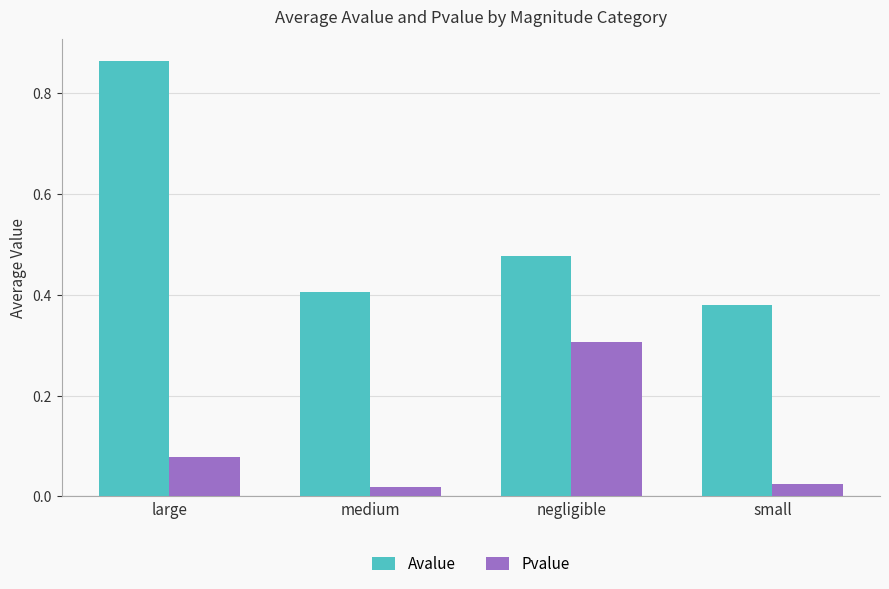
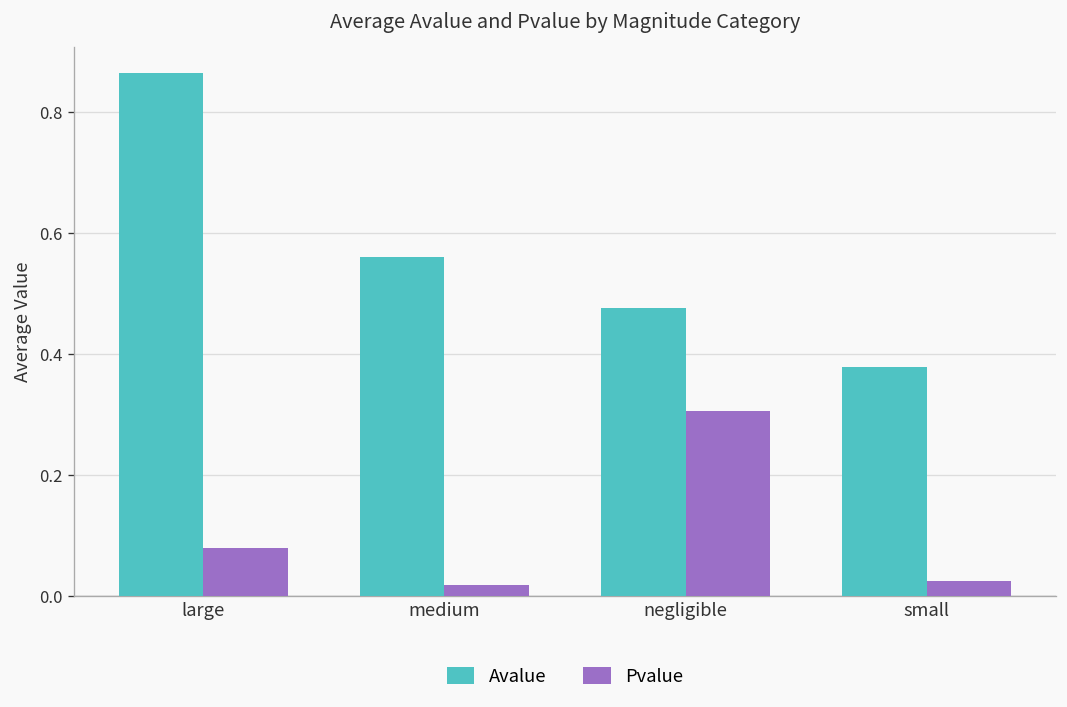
  {
    "Avalue": {
      "large": 0.86,
-     "medium": 0.41,
+     "medium": 0.56,
      "negligible": 0.48,
      "small": 0.38
    },
    "Pvalue": {
      "large": 0.08,
      "medium": 0.02,
      "negligible": 0.31,
      "small": 0.02
    }
  }
